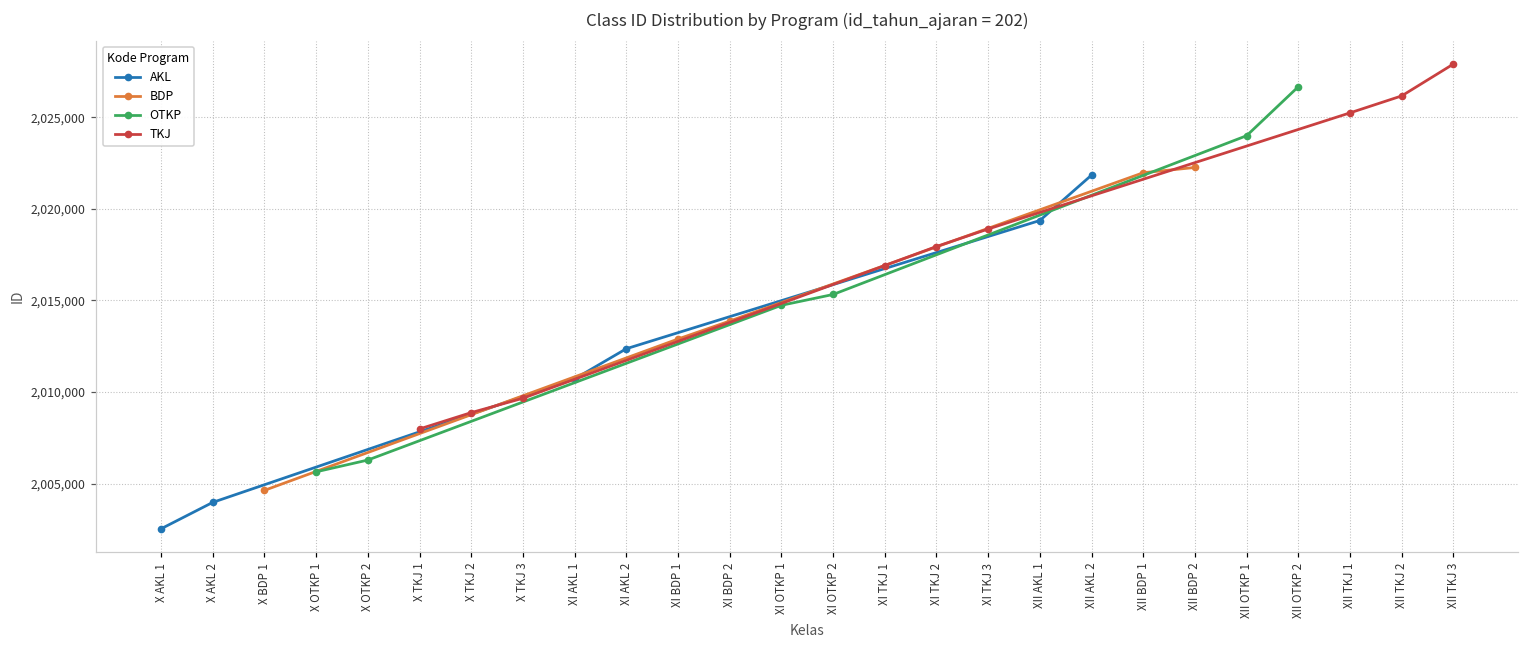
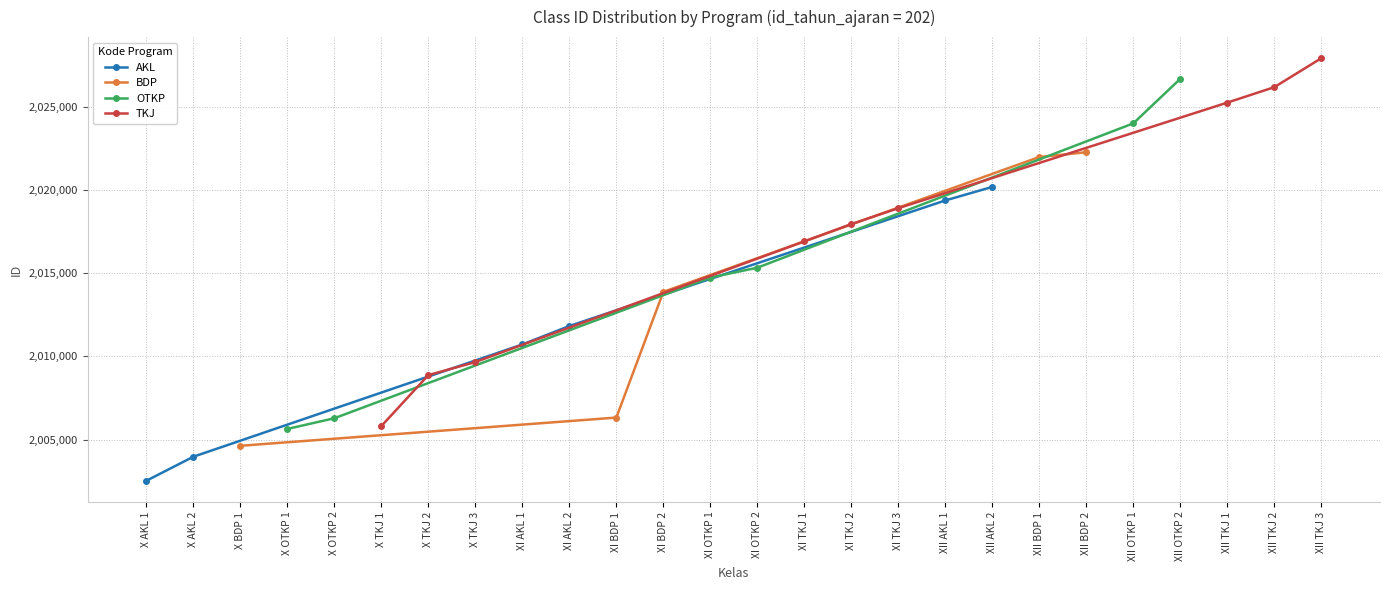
  {
    "AKL": {
      "X AKL 1": "2,002,500",
      "X AKL 2": "2,004,000",
      "XI AKL 1": "2,010,700",
-     "XI AKL 2": "2,012,400",
+     "XI AKL 2": "2,011,800",
      "XII AKL 1": "2,019,400",
-     "XII AKL 2": "2,021,800"
+     "XII AKL 2": "2,020,200"
    },
    "BDP": {
      "X BDP 1": "2,004,600",
-     "XI BDP 1": "2,012,900",
+     "XI BDP 1": "2,006,300",
      "XI BDP 2": "2,013,900",
      "XII BDP 1": "2,022,000",
      "XII BDP 2": "2,022,300"
    },
    "OTKP": {
      "X OTKP 1": "2,005,600",
      "X OTKP 2": "2,006,300",
      "XI OTKP 1": "2,014,700",
      "XI OTKP 2": "2,015,300",
      "XII OTKP 1": "2,024,000",
      "XII OTKP 2": "2,026,700"
    },
    "TKJ": {
-     "X TKJ 1": "2,008,000",
+     "X TKJ 1": "2,005,800",
      "X TKJ 2": "2,008,900",
      "X TKJ 3": "2,009,700",
      "XI TKJ 1": "2,016,900",
      "XI TKJ 2": "2,017,900",
      "XI TKJ 3": "2,018,900",
      "XII TKJ 1": "2,025,200",
      "XII TKJ 2": "2,026,200",
      "XII TKJ 3": "2,027,900"
    }
  }
